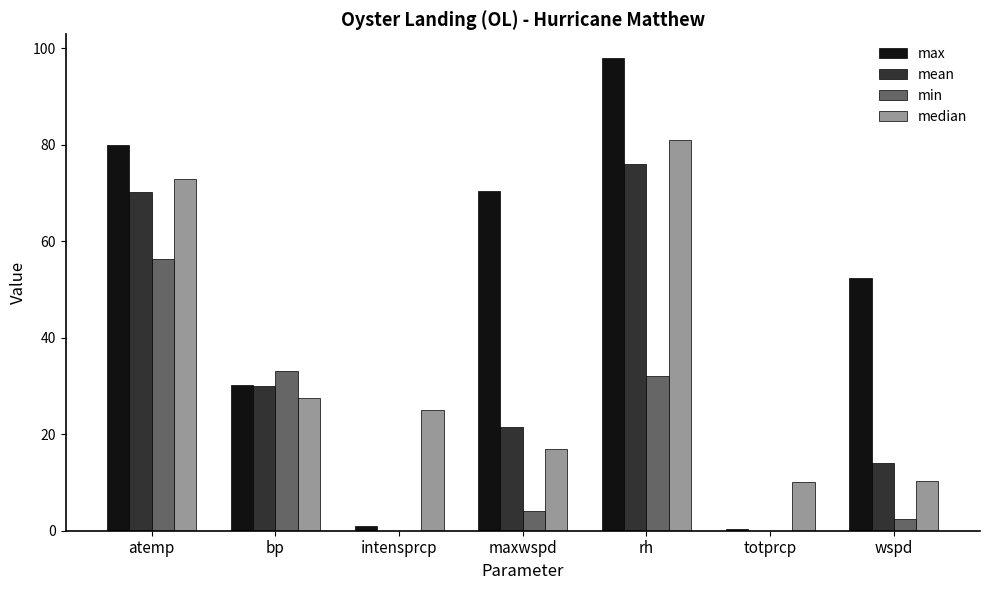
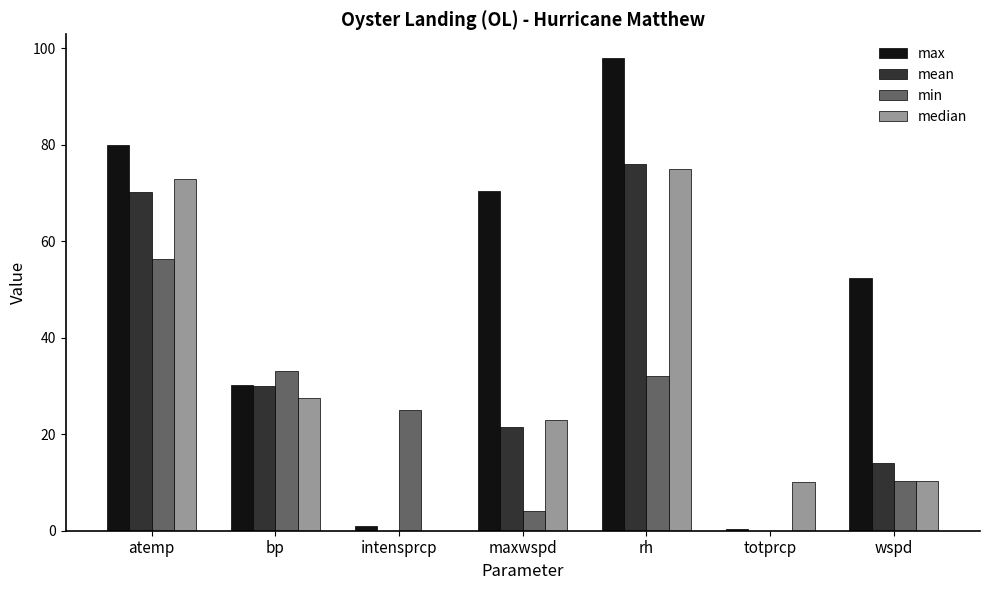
  {
    "min": {
      "atemp": 56,
      "bp": 33,
-     "intensprcp": 0,
+     "intensprcp": 25,
      "maxwspd": 4,
      "rh": 32,
      "totprcp": 0,
-     "wspd": 2
+     "wspd": 10
    },
    "median": {
      "atemp": 73,
      "bp": 27,
-     "intensprcp": 25,
-     "maxwspd": 17,
-     "rh": 81,
+     "intensprcp": 0,
+     "maxwspd": 23,
+     "rh": 75,
      "totprcp": 10,
      "wspd": 10
    }
  }
